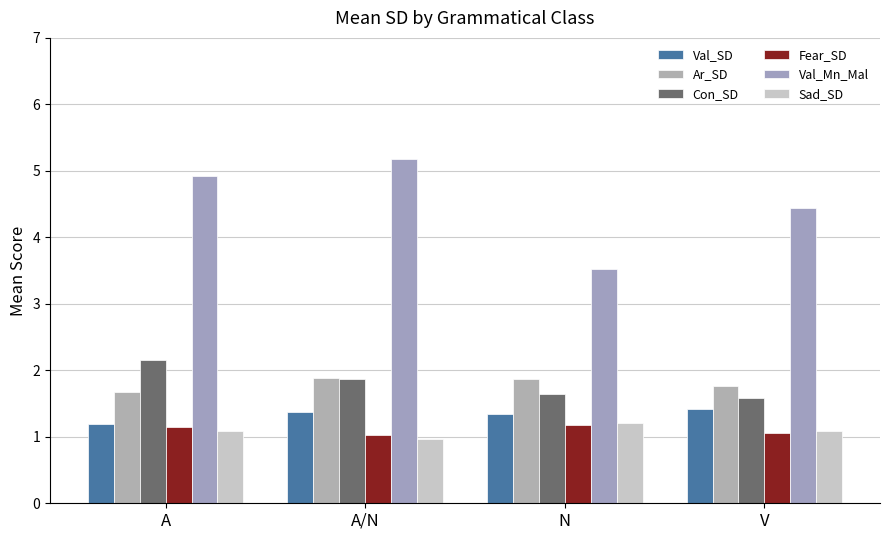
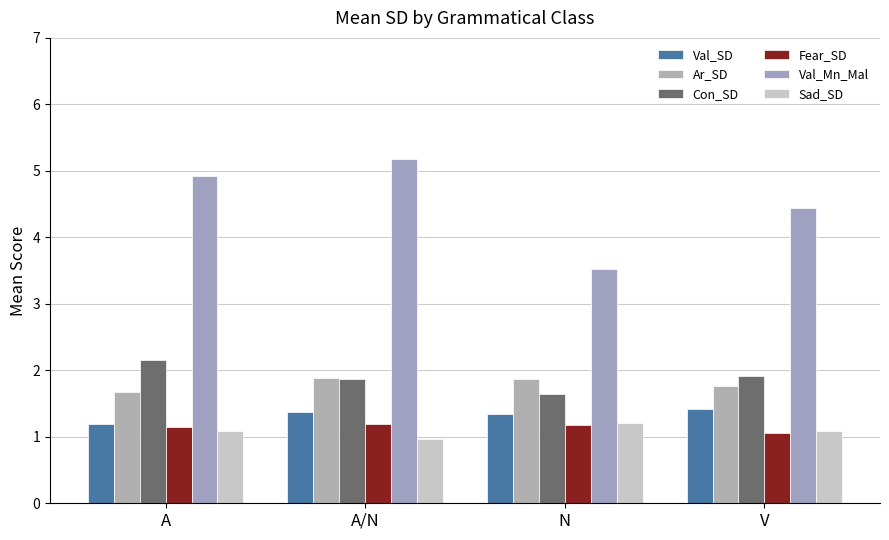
  {
    "Val_SD": {
      "A": 1.2,
      "A/N": 1.4,
      "N": 1.4,
      "V": 1.4
    },
    "Con_SD": {
      "A": 2.2,
      "A/N": 1.9,
      "N": 1.6,
-     "V": 1.6
+     "V": 1.9
    },
    "Fear_SD": {
      "A": 1.1,
-     "A/N": 1.0,
+     "A/N": 1.2,
      "N": 1.2,
      "V": 1.1
    }
  }
